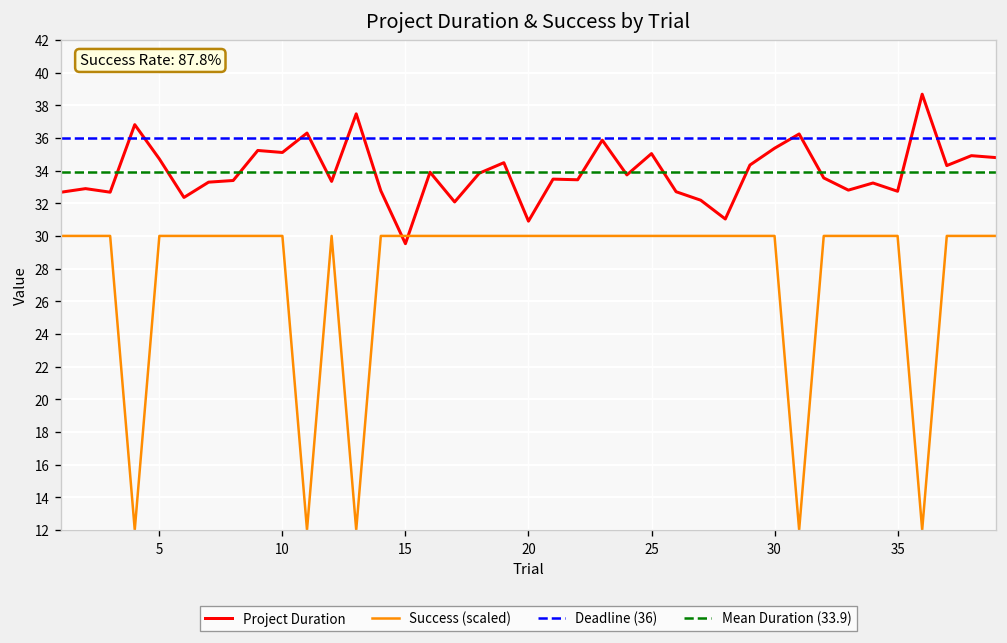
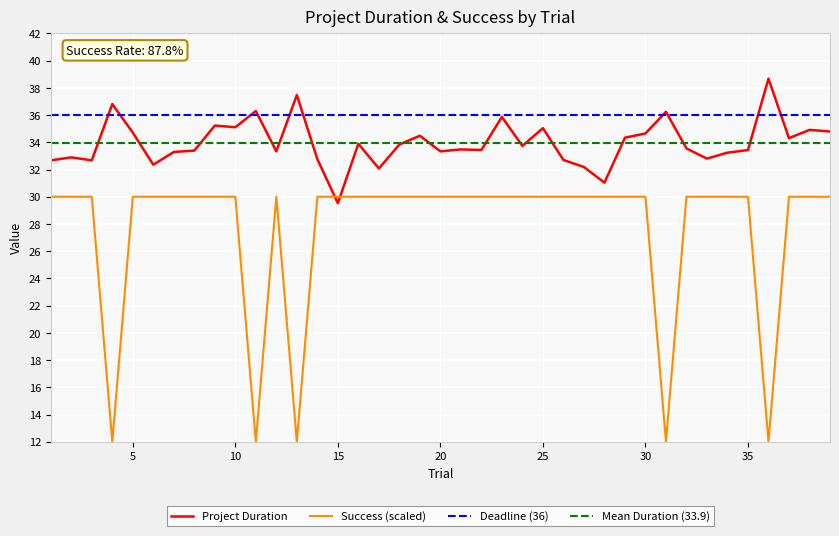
  {
    "Project Duration": {
      "5": 34.7,
      "10": 35.1,
      "15": 29.5,
-     "20": 30.9,
+     "20": 33.3,
      "25": 35.0,
-     "30": 35.4,
-     "35": 32.7
+     "30": 34.7,
+     "35": 33.4
    },
    "Success (scaled)": {
      "5": 30.0,
      "10": 30.0,
      "15": 30.0,
      "20": 30.0,
      "25": 30.0,
      "30": 30.0,
      "35": 30.0
    }
  }
